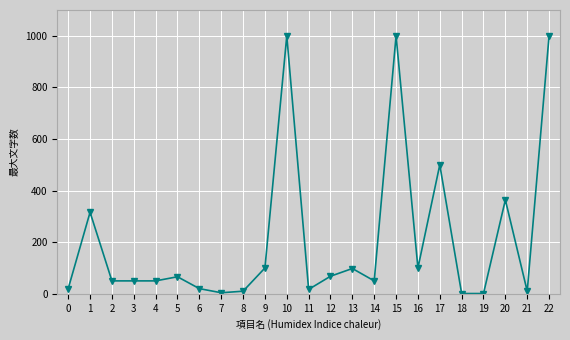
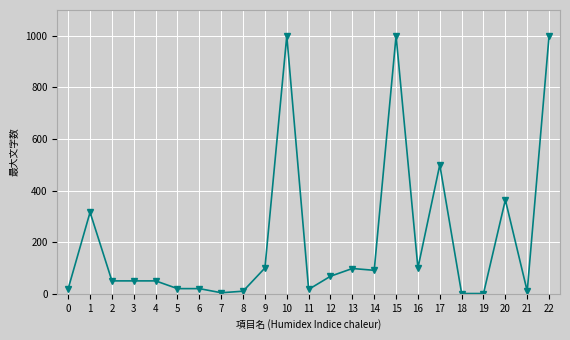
  {
    "0": 20,
    "1": 320,
    "2": 50,
    "3": 50,
    "4": 50,
-   "5": 70,
+   "5": 20,
    "6": 20,
    "7": 0,
    "8": 10,
    "9": 100,
    "10": 1000,
    "11": 20,
    "12": 70,
    "13": 100,
-   "14": 50,
+   "14": 90,
    "15": 1000,
    "16": 100,
    "17": 500,
    "18": 0,
    "19": 0,
    "20": 360,
    "21": 10,
    "22": 1000
  }
